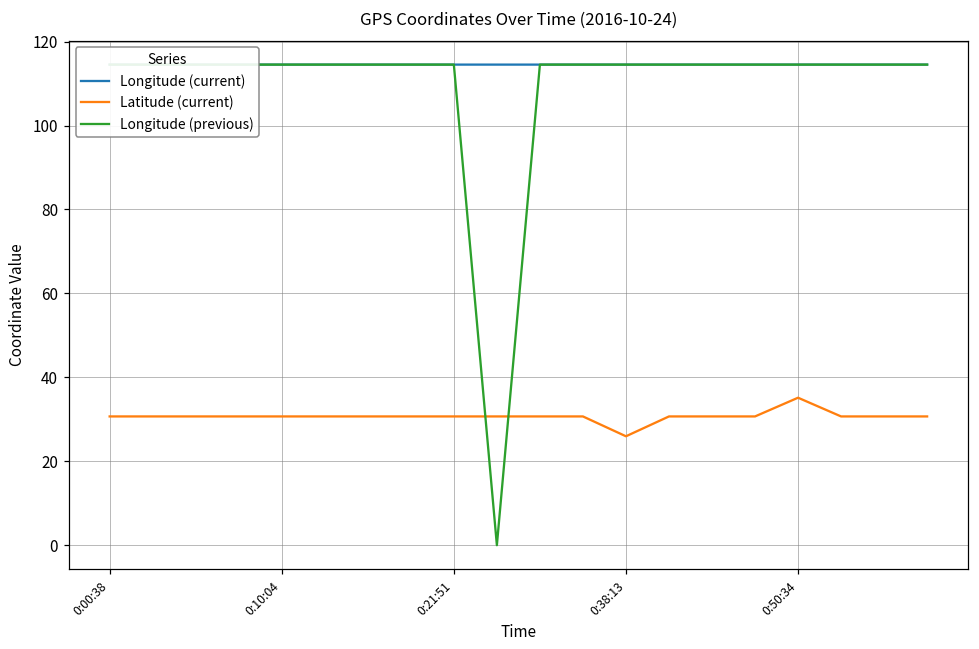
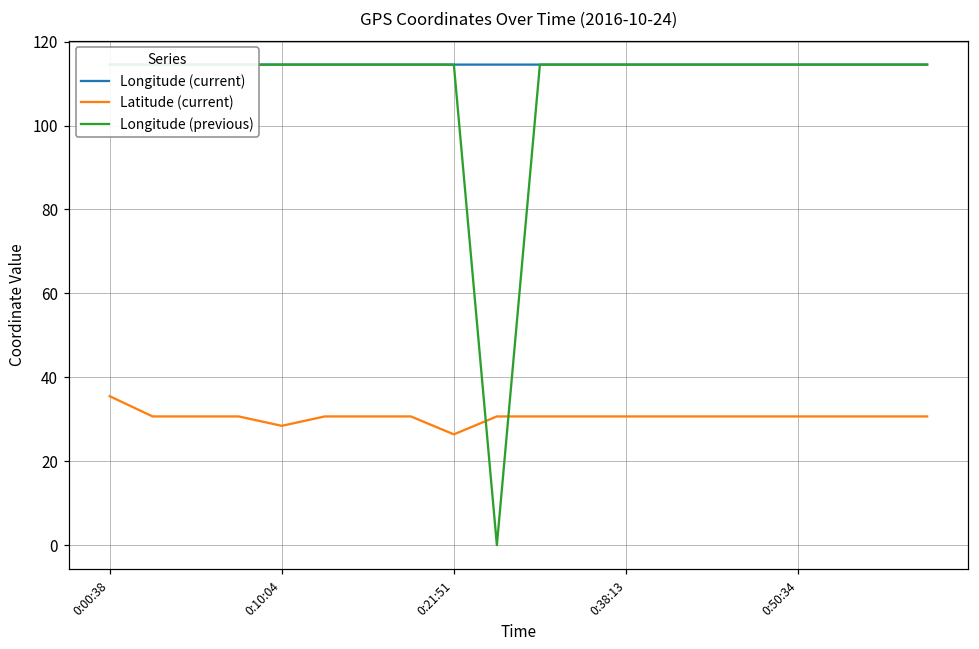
  {
    "Latitude (current)": {
-     "0:00:38": 31,
-     "0:10:04": 31,
-     "0:21:51": 31,
-     "0:38:13": 26,
-     "0:50:34": 35
+     "0:00:38": 36,
+     "0:10:04": 28,
+     "0:21:51": 26,
+     "0:38:13": 31,
+     "0:50:34": 31
    }
  }
